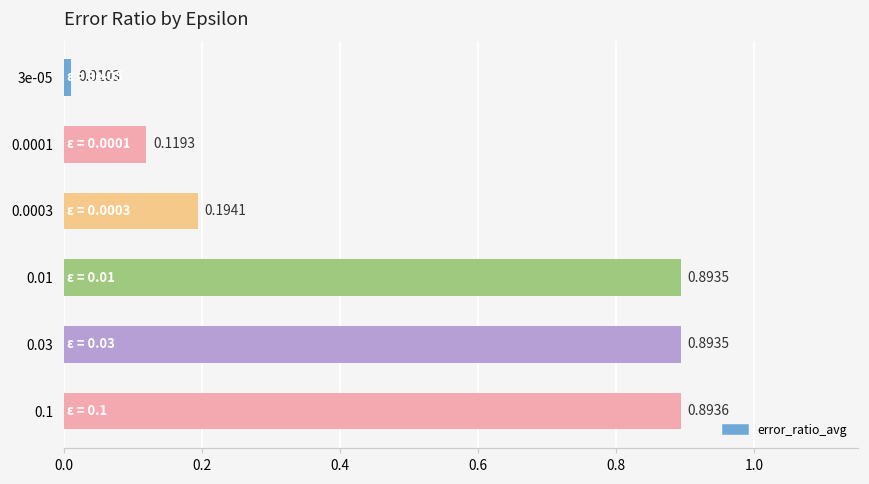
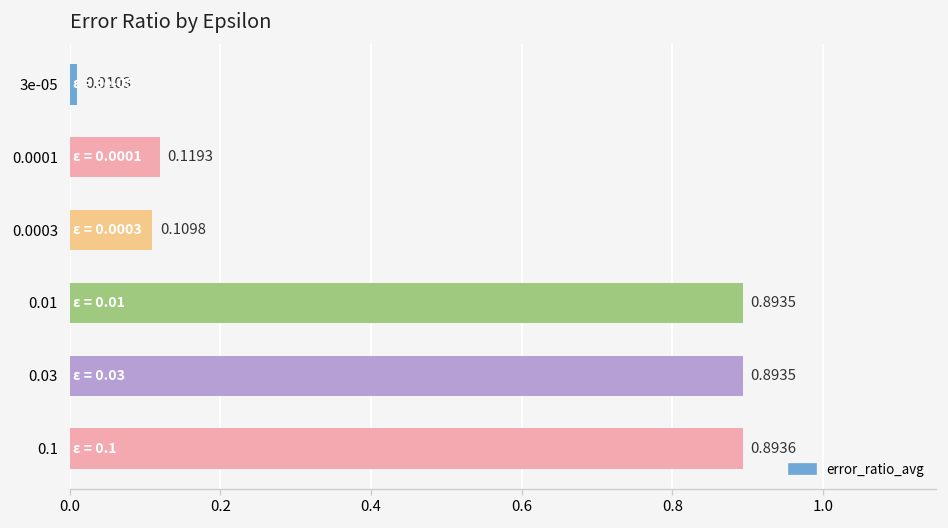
  {
    "3e-05": 0.0103,
    "0.0001": 0.1193,
-   "0.0003": 0.1941,
+   "0.0003": 0.1098,
    "0.01": 0.8935,
    "0.03": 0.8935,
    "0.1": 0.8936
  }
